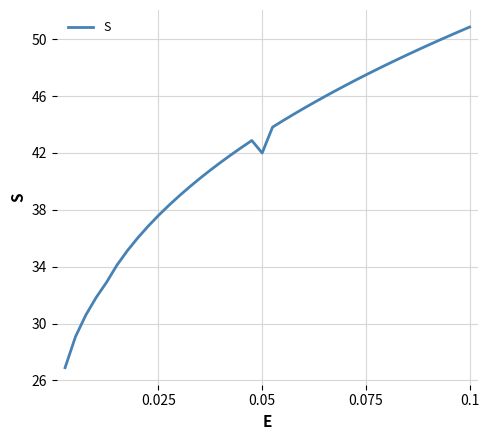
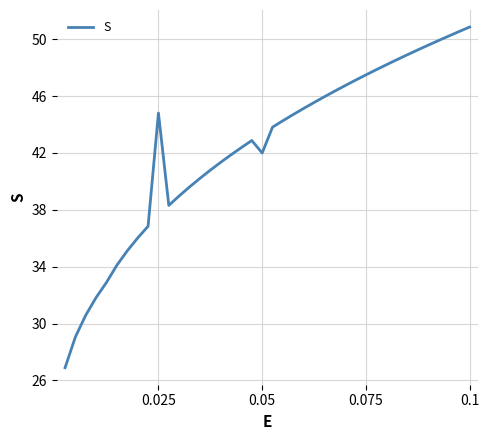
  {
-   "0.025": 37.6,
+   "0.025": 44.8,
    "0.05": 42.0,
    "0.075": 47.5,
    "0.1": 50.9
  }
